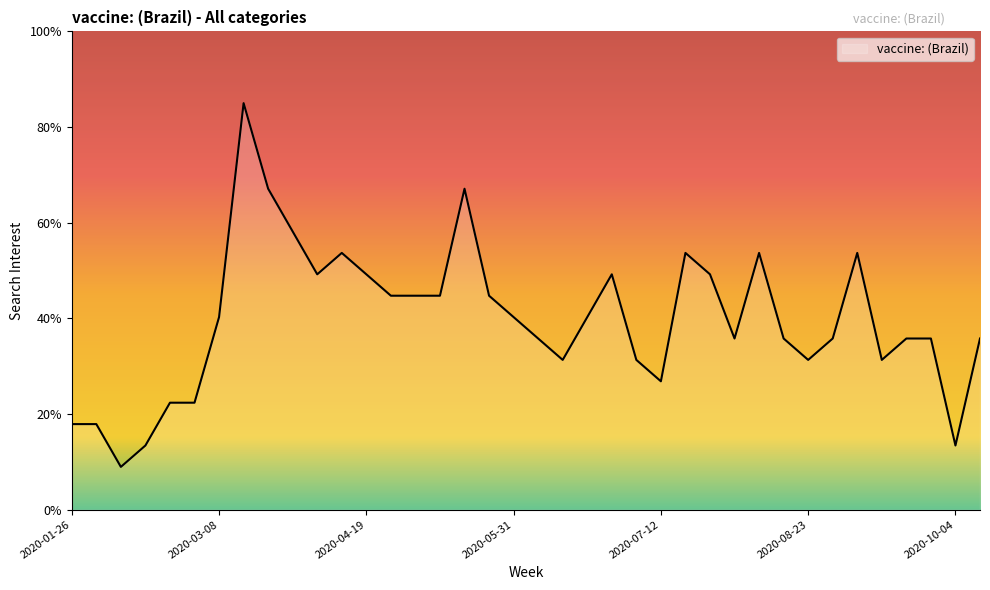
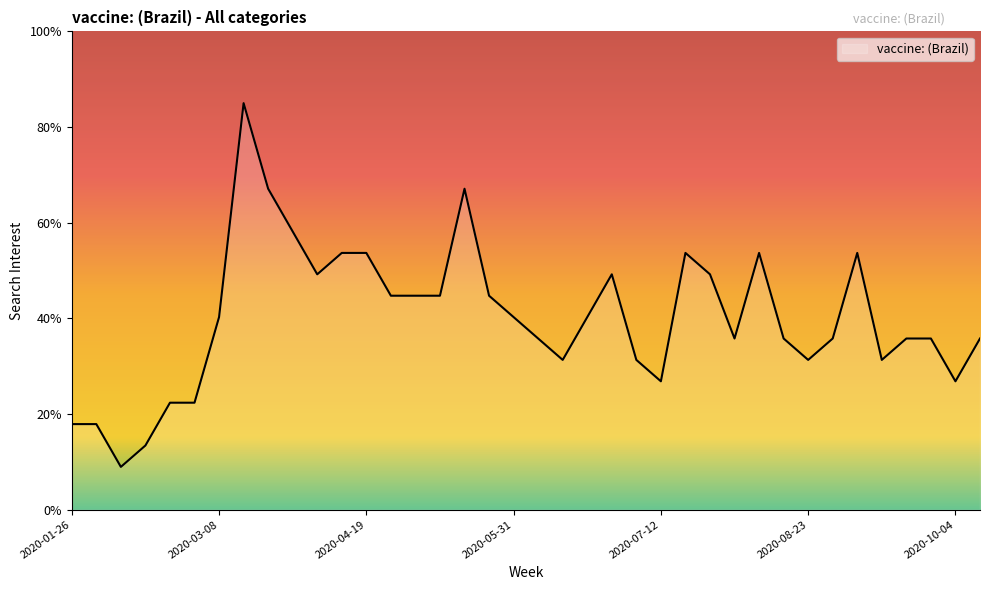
  {
    "2020-01-26": "18%",
    "2020-03-08": "40%",
-   "2020-04-19": "49%",
+   "2020-04-19": "54%",
    "2020-05-31": "40%",
    "2020-07-12": "27%",
    "2020-08-23": "31%",
-   "2020-10-04": "13%"
+   "2020-10-04": "27%"
  }
